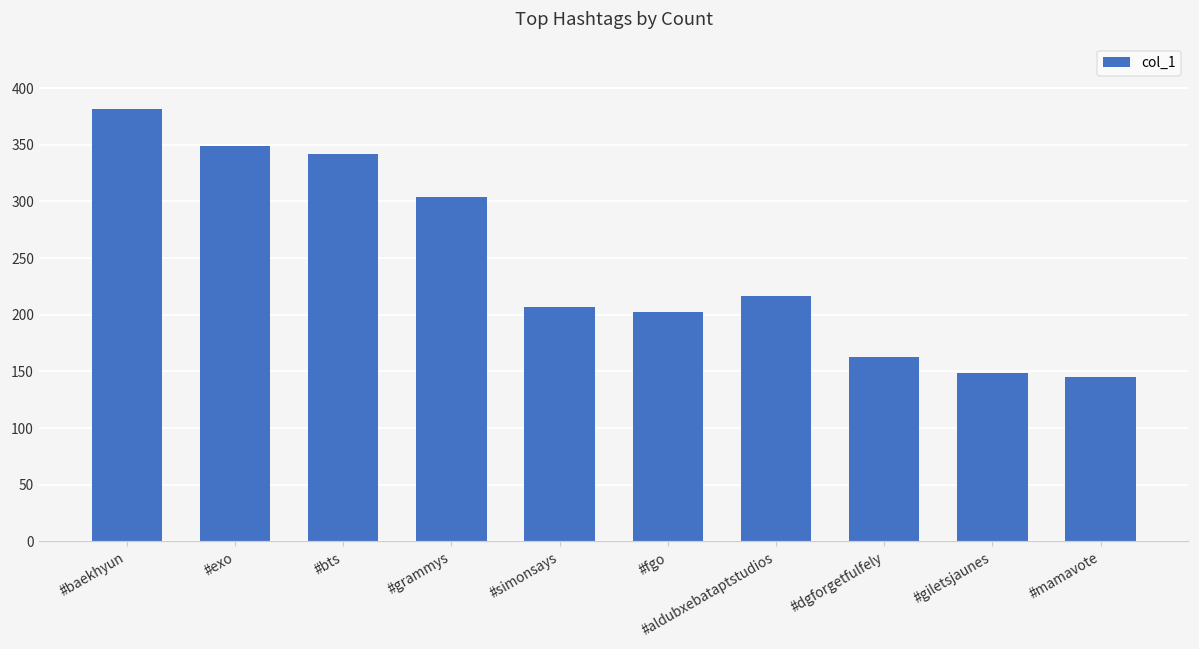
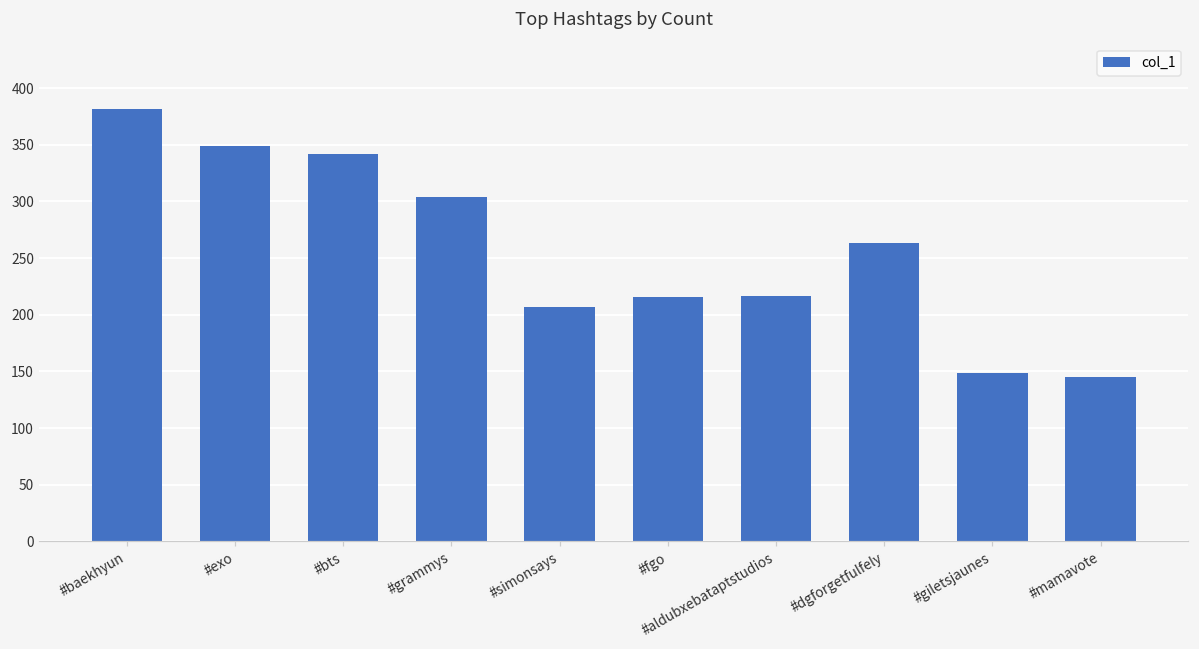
  {
    "#baekhyun": 382,
    "#exo": 349,
    "#bts": 342,
    "#grammys": 304,
    "#simonsays": 207,
-   "#fgo": 202,
+   "#fgo": 216,
    "#aldubxebataptstudios": 217,
-   "#dgforgetfulfely": 163,
+   "#dgforgetfulfely": 263,
    "#giletsjaunes": 149,
    "#mamavote": 145
  }
